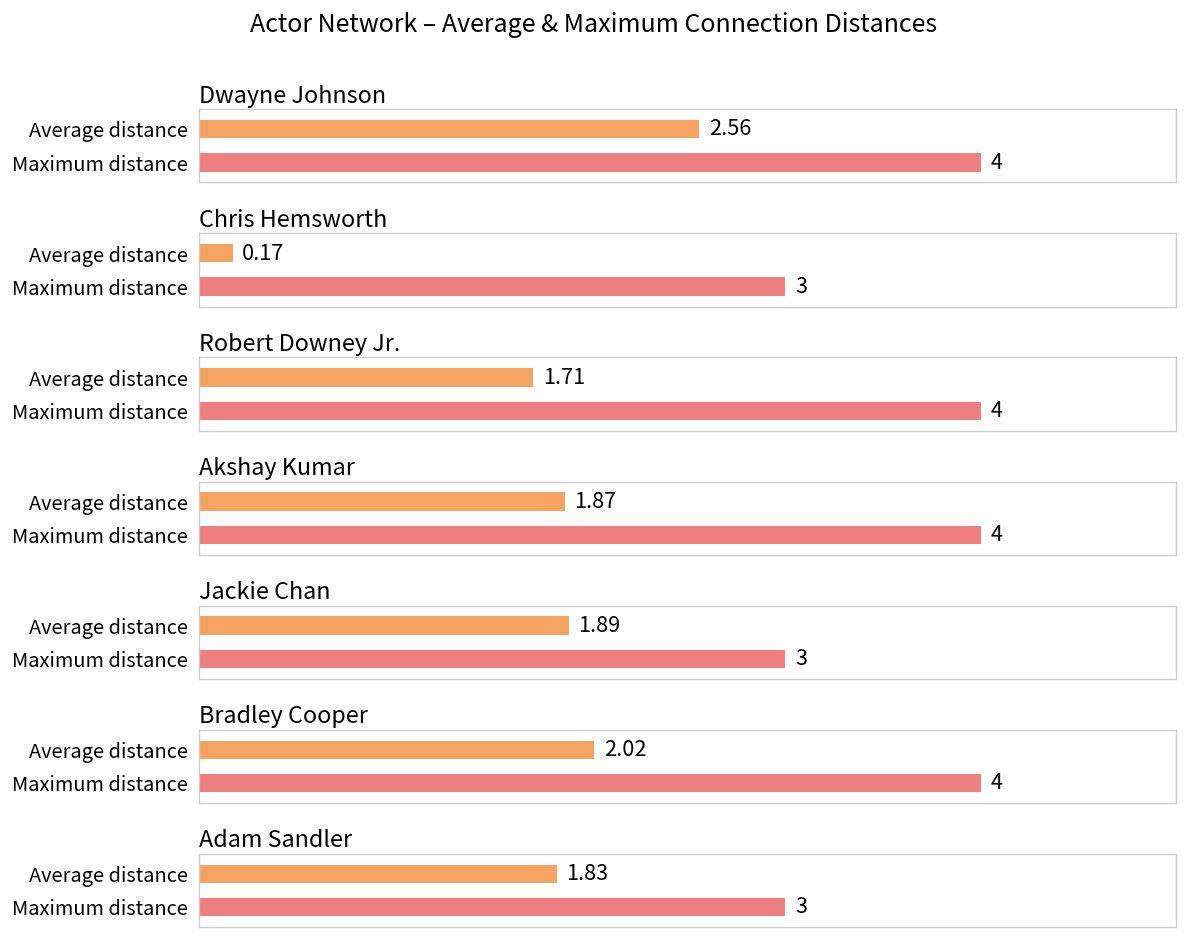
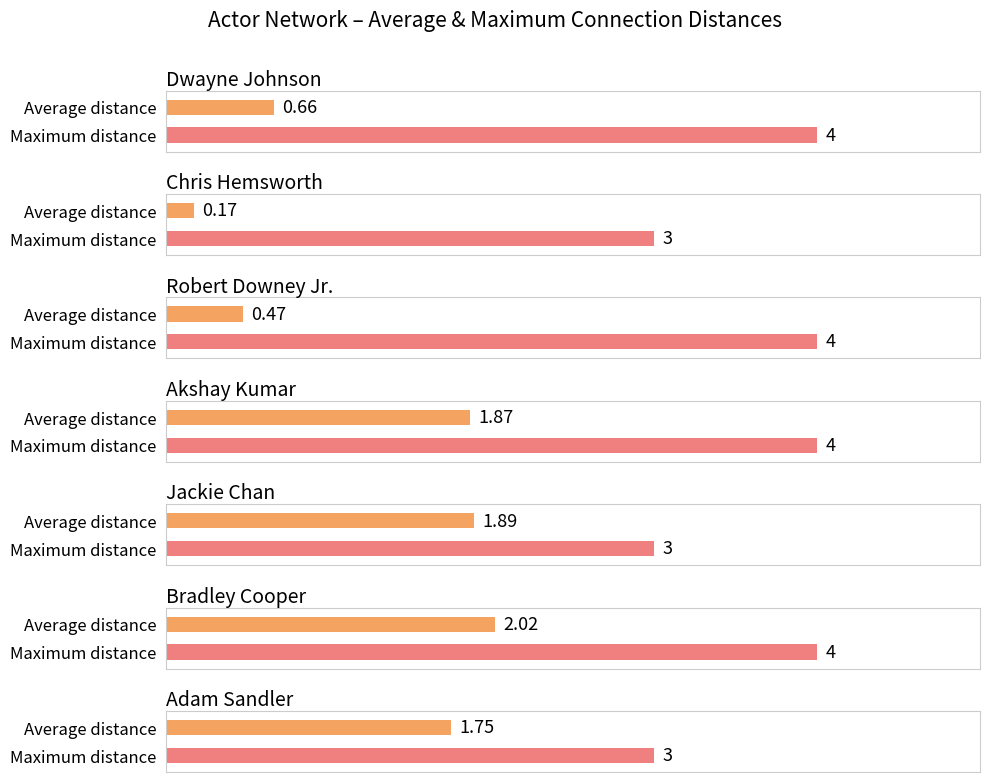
  {
    "Dwayne Johnson": {
-     "Average distance": 2.56,
+     "Average distance": 0.66,
      "Maximum distance": 4
    },
    "Chris Hemsworth": {
      "Average distance": 0.17,
      "Maximum distance": 3
    },
    "Robert Downey Jr.": {
-     "Average distance": 1.71,
+     "Average distance": 0.47,
      "Maximum distance": 4
    },
    "Akshay Kumar": {
      "Average distance": 1.87,
      "Maximum distance": 4
    },
    "Jackie Chan": {
      "Average distance": 1.89,
      "Maximum distance": 3
    },
    "Bradley Cooper": {
      "Average distance": 2.02,
      "Maximum distance": 4
    },
    "Adam Sandler": {
-     "Average distance": 1.83,
+     "Average distance": 1.75,
      "Maximum distance": 3
    }
  }
